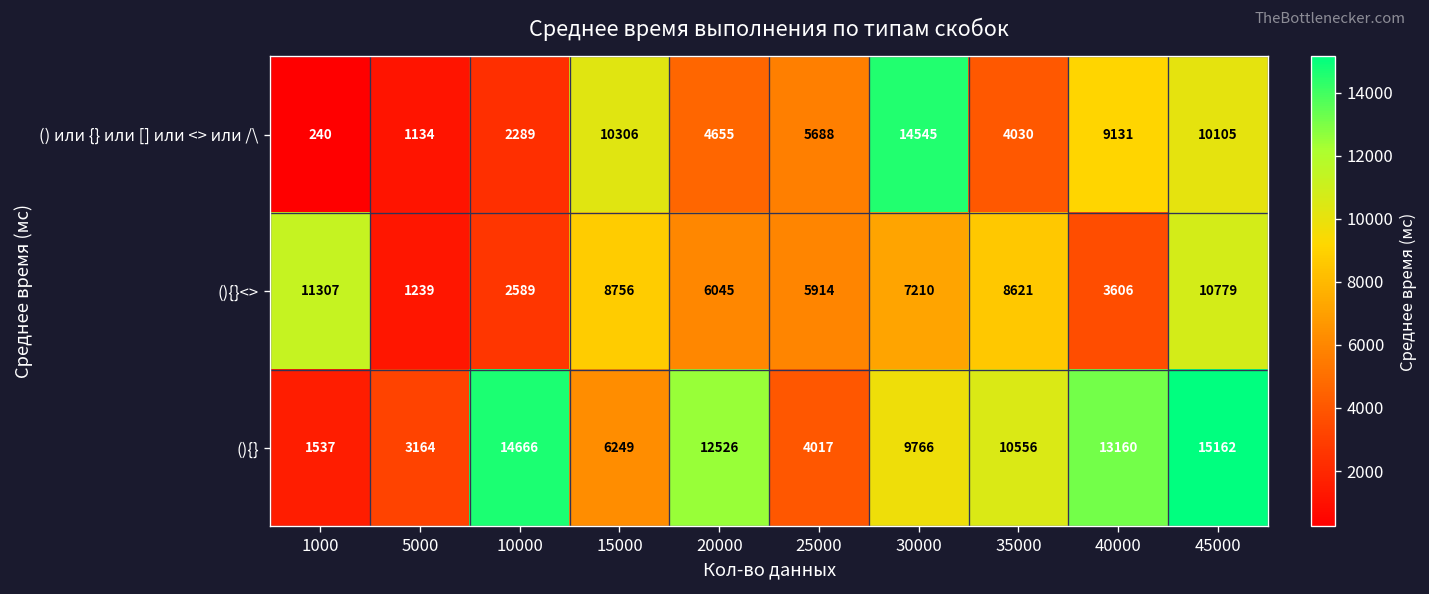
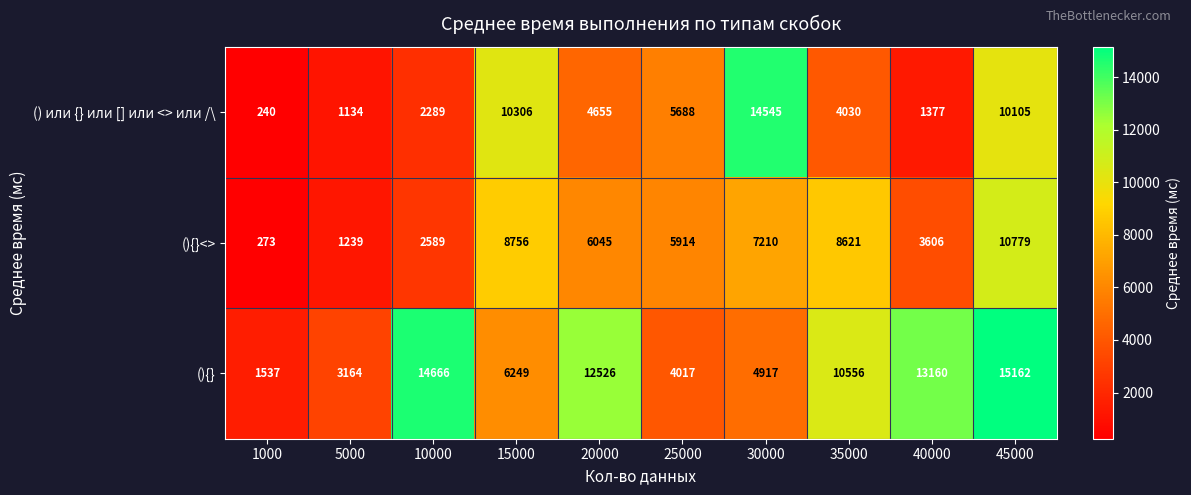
  {
    "() или {} или [] или <> или /\\": {
      "1000": 240,
      "5000": 1134,
      "10000": 2289,
      "15000": 10306,
      "20000": 4655,
      "25000": 5688,
      "30000": 14545,
      "35000": 4030,
-     "40000": 9131,
+     "40000": 1377,
      "45000": 10105
    },
    "(){}<>": {
-     "1000": 11307,
+     "1000": 273,
      "5000": 1239,
      "10000": 2589,
      "15000": 8756,
      "20000": 6045,
      "25000": 5914,
      "30000": 7210,
      "35000": 8621,
      "40000": 3606,
      "45000": 10779
    },
    "(){}": {
      "1000": 1537,
      "5000": 3164,
      "10000": 14666,
      "15000": 6249,
      "20000": 12526,
      "25000": 4017,
-     "30000": 9766,
+     "30000": 4917,
      "35000": 10556,
      "40000": 13160,
      "45000": 15162
    }
  }
